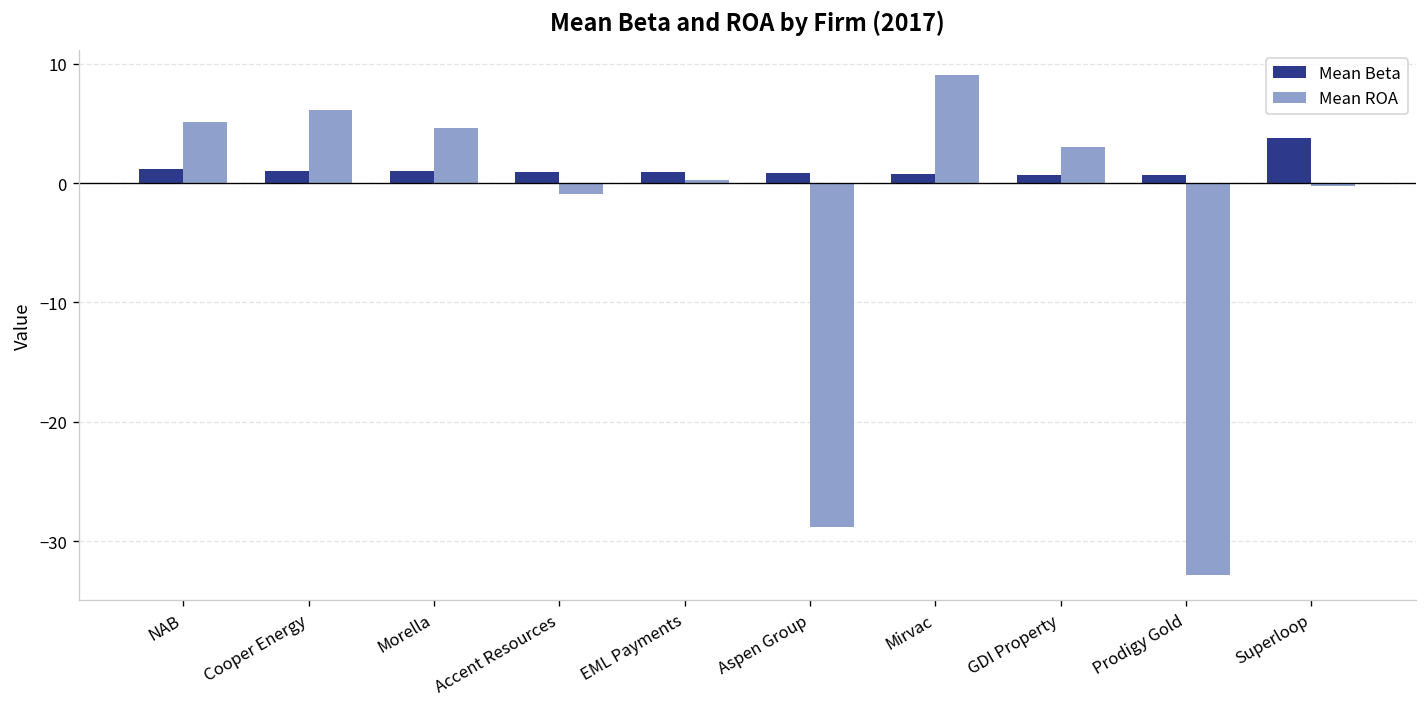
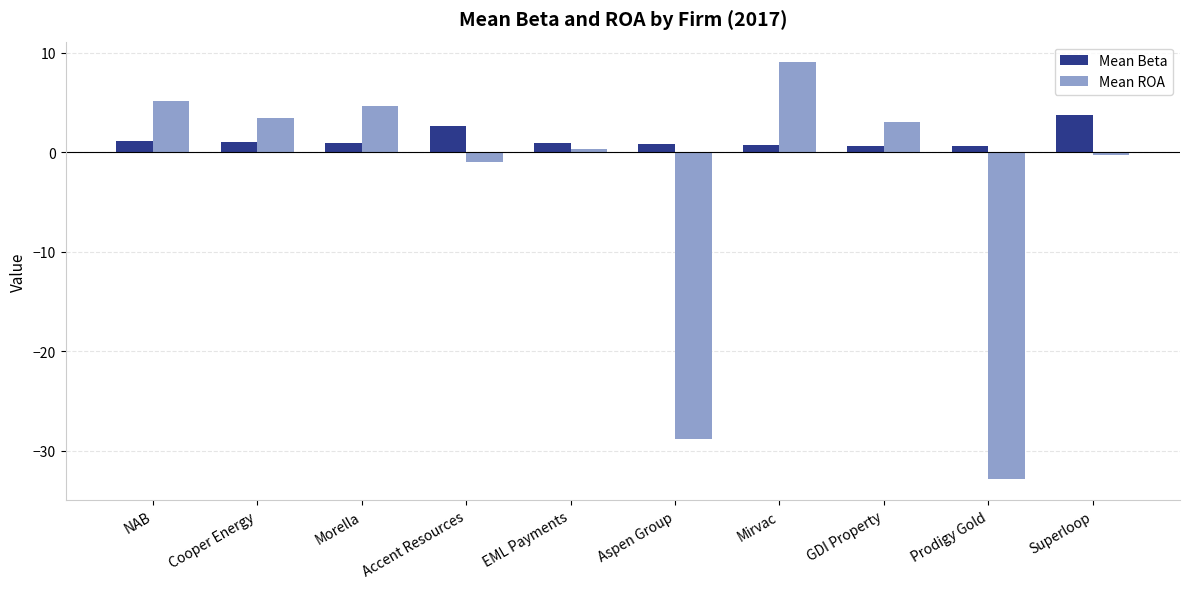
  {
    "Mean Beta": {
      "NAB": 1,
      "Cooper Energy": 1,
      "Morella": 1,
-     "Accent Resources": 1,
+     "Accent Resources": 3,
      "EML Payments": 1,
      "Aspen Group": 1,
      "Mirvac": 1,
      "GDI Property": 1,
      "Prodigy Gold": 1,
      "Superloop": 4
    },
    "Mean ROA": {
      "NAB": 5,
-     "Cooper Energy": 6,
+     "Cooper Energy": 3,
      "Morella": 5,
      "Accent Resources": -1,
      "EML Payments": 0,
      "Aspen Group": -29,
      "Mirvac": 9,
      "GDI Property": 3,
      "Prodigy Gold": -33
    }
  }
